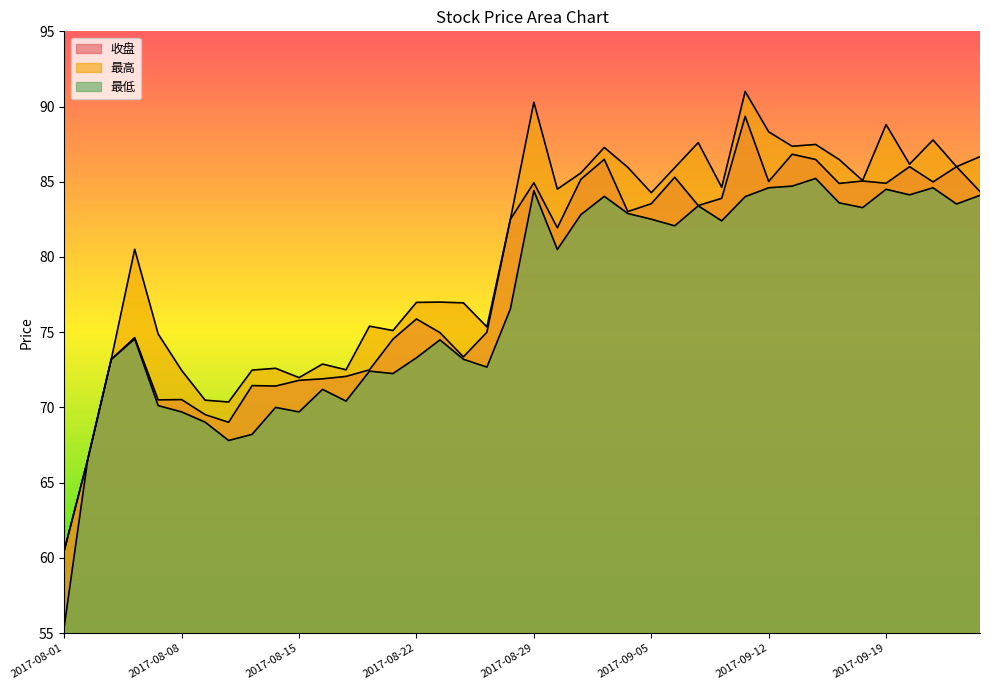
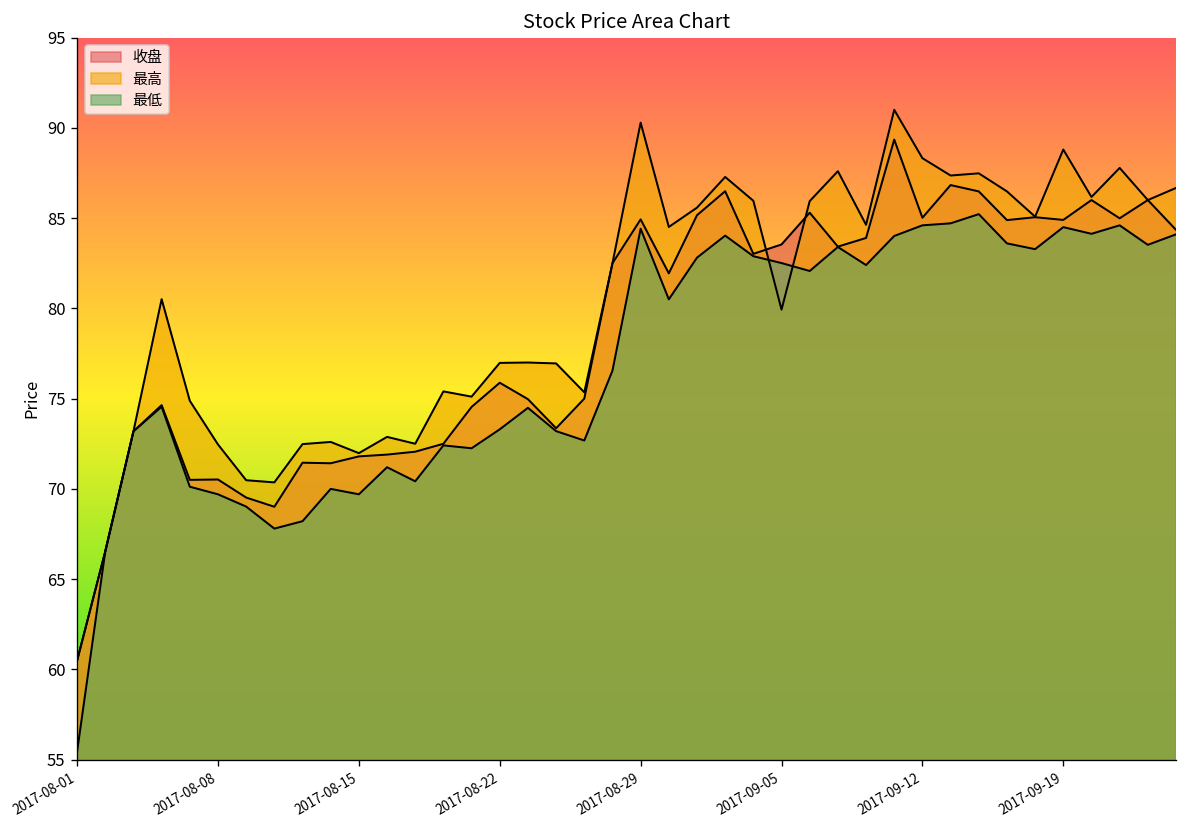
  {
    "收盘": {
      "2017-08-08": 70.5,
      "2017-08-15": 71.8,
      "2017-08-22": 75.9,
      "2017-08-29": 84.9,
      "2017-09-05": 83.5,
      "2017-09-12": 85.0,
      "2017-09-19": 84.9
    },
    "最高": {
      "2017-08-08": 72.5,
      "2017-08-15": 72.0,
      "2017-08-22": 77.0,
      "2017-08-29": 90.3,
-     "2017-09-05": 84.3,
+     "2017-09-05": 79.9,
      "2017-09-12": 88.3,
      "2017-09-19": 88.8
    },
    "最低": {
      "2017-08-01": 55.5,
      "2017-08-08": 69.7,
      "2017-08-15": 69.7,
      "2017-08-22": 73.3,
      "2017-08-29": 84.4,
      "2017-09-05": 82.5,
      "2017-09-12": 84.6,
      "2017-09-19": 84.5
    }
  }
